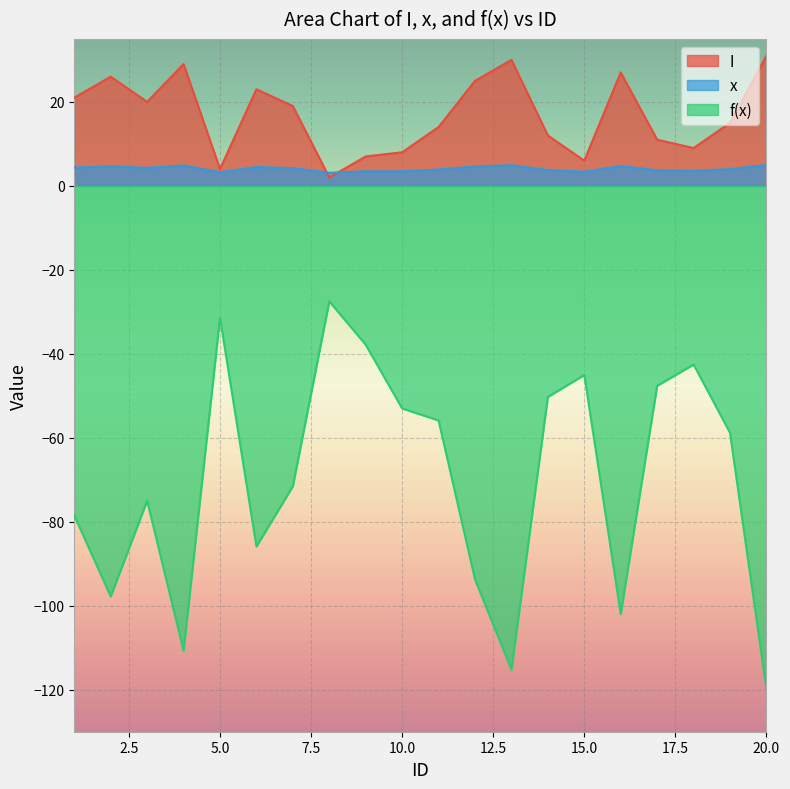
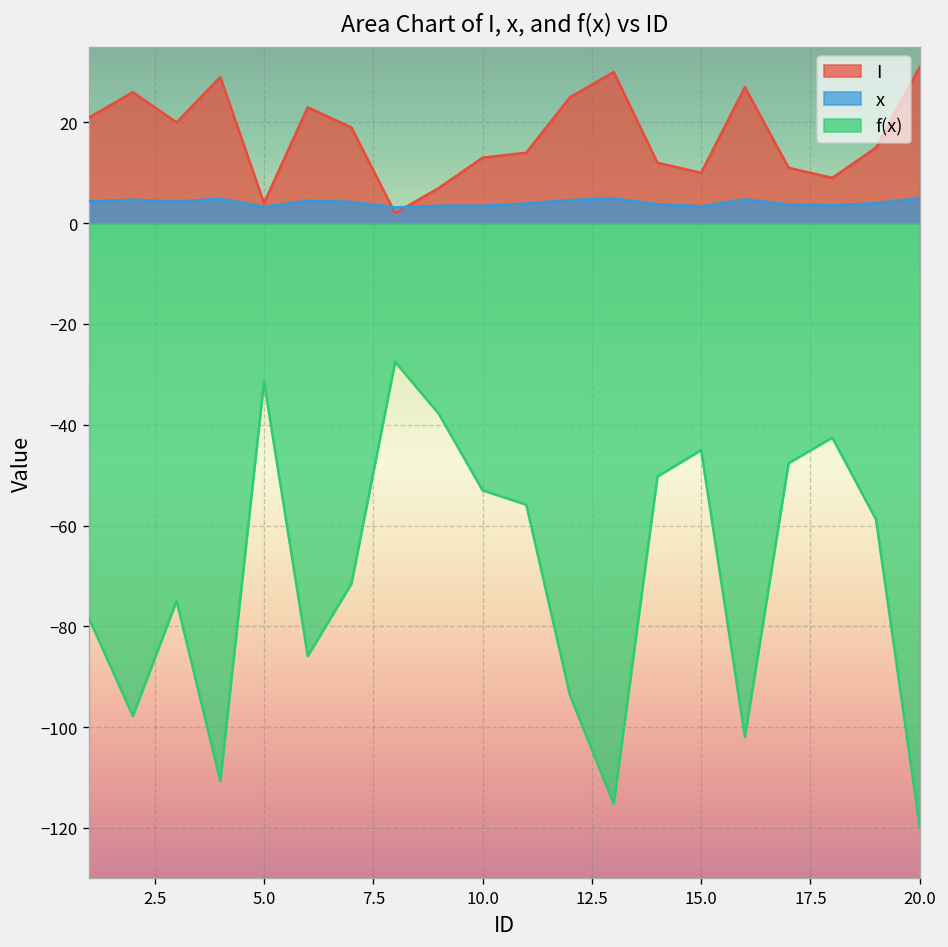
  {
    "I": {
      "5.0": 4,
-     "10.0": 8,
-     "15.0": 6,
+     "10.0": 13,
+     "15.0": 10,
      "20.0": 31
    },
    "x": {
      "5.0": 3,
      "10.0": 3,
      "15.0": 3,
      "20.0": 5
    }
  }
